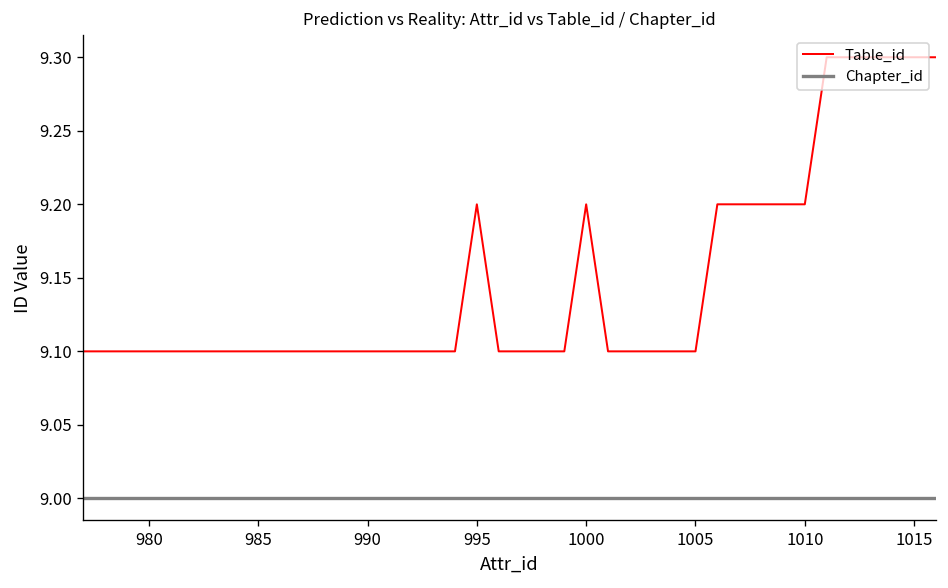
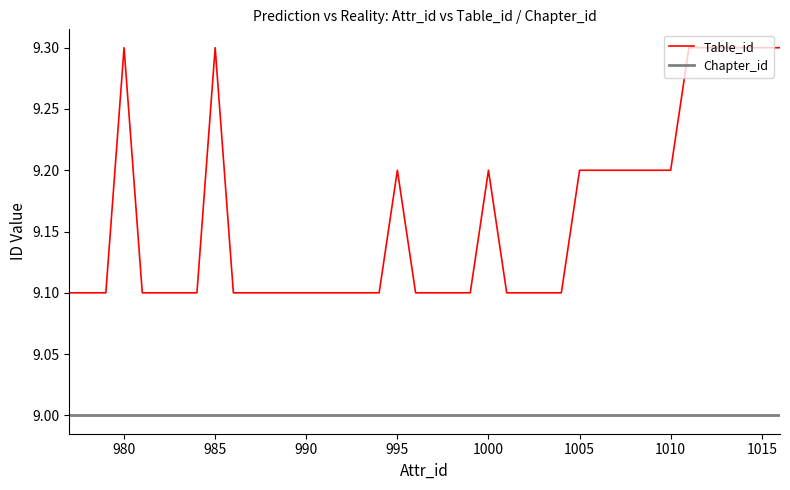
  {
    "Table_id": {
-     "980": 9.1,
-     "985": 9.1,
+     "980": 9.3,
+     "985": 9.3,
      "990": 9.1,
      "995": 9.2,
      "1000": 9.2,
-     "1005": 9.1,
+     "1005": 9.2,
      "1010": 9.2
    },
    "Chapter_id": {
      "980": 9.0,
      "985": 9.0,
      "990": 9.0,
      "995": 9.0,
      "1000": 9.0,
      "1005": 9.0,
      "1010": 9.0,
      "1015": 9.0
    }
  }
